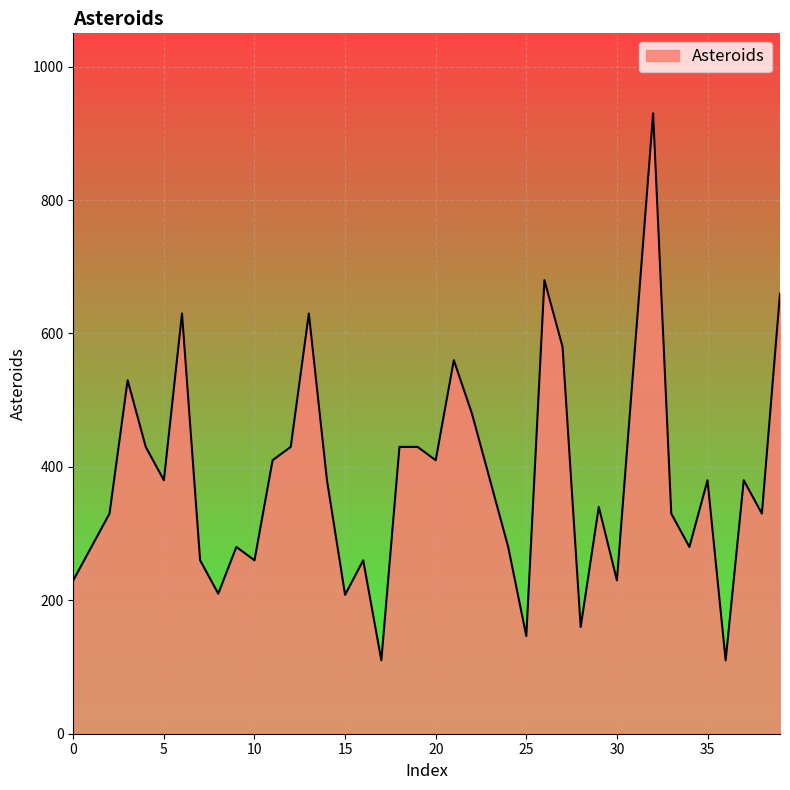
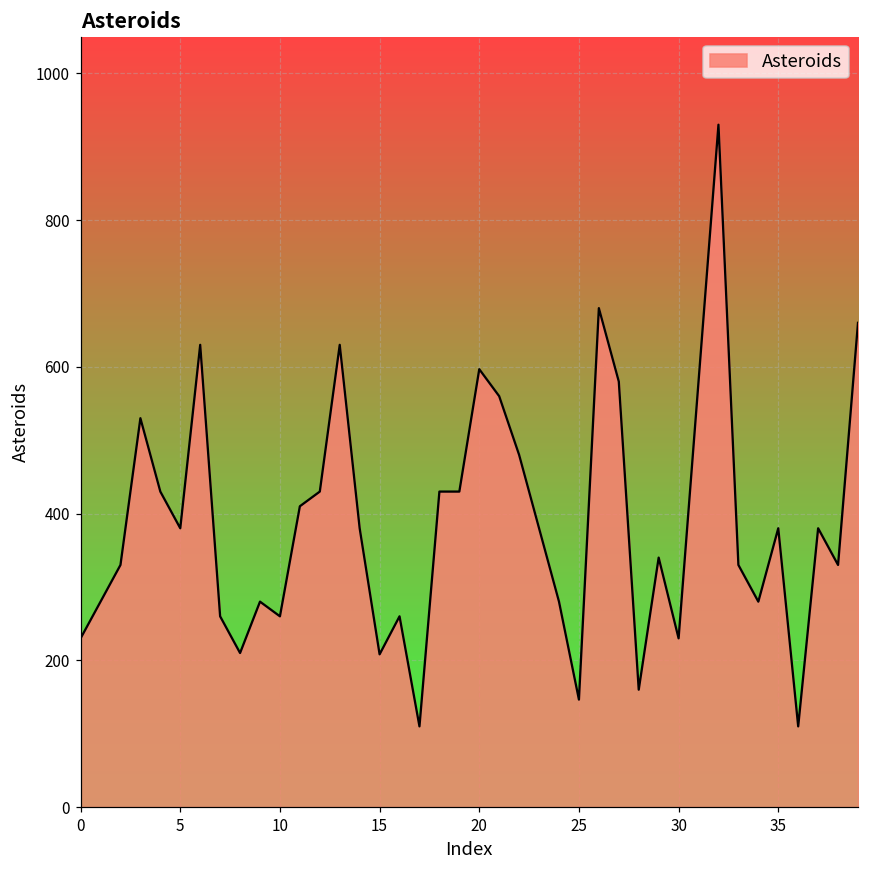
  {
    "0": 230,
    "5": 380,
    "10": 260,
    "15": 210,
-   "20": 410,
+   "20": 600,
    "25": 150,
    "30": 230,
    "35": 380
  }
